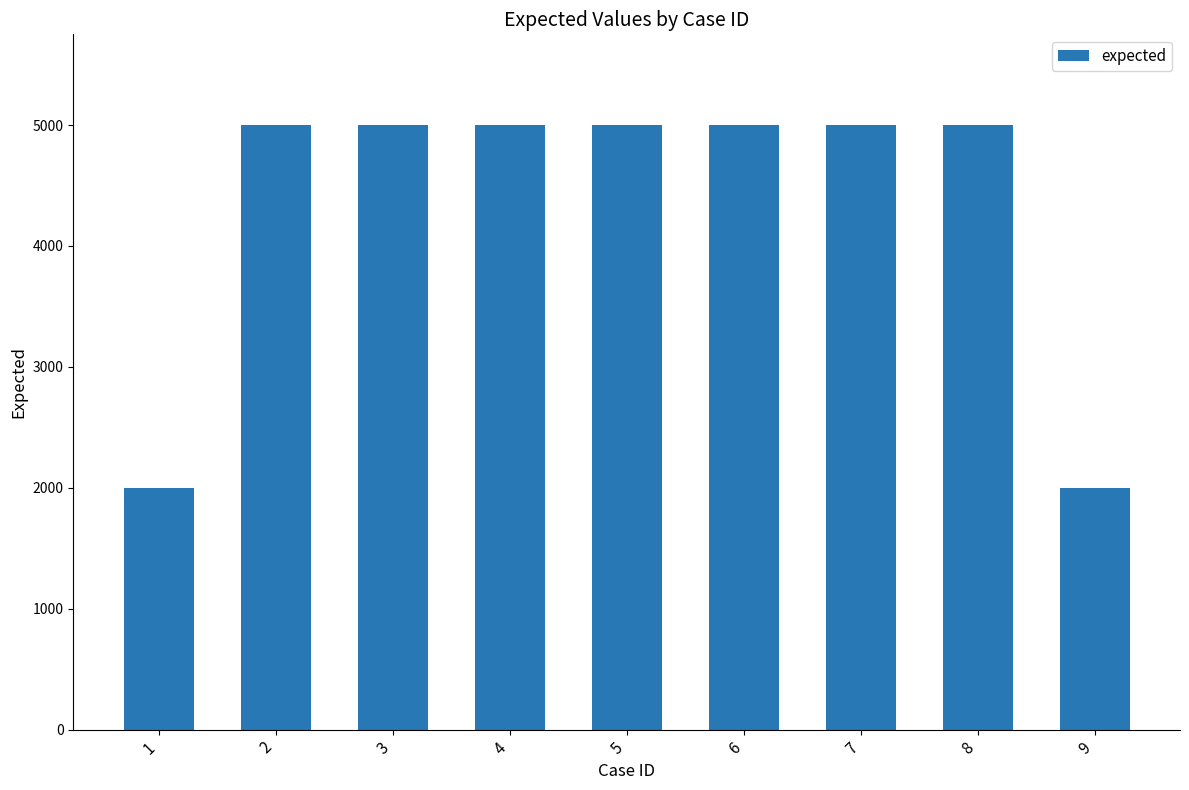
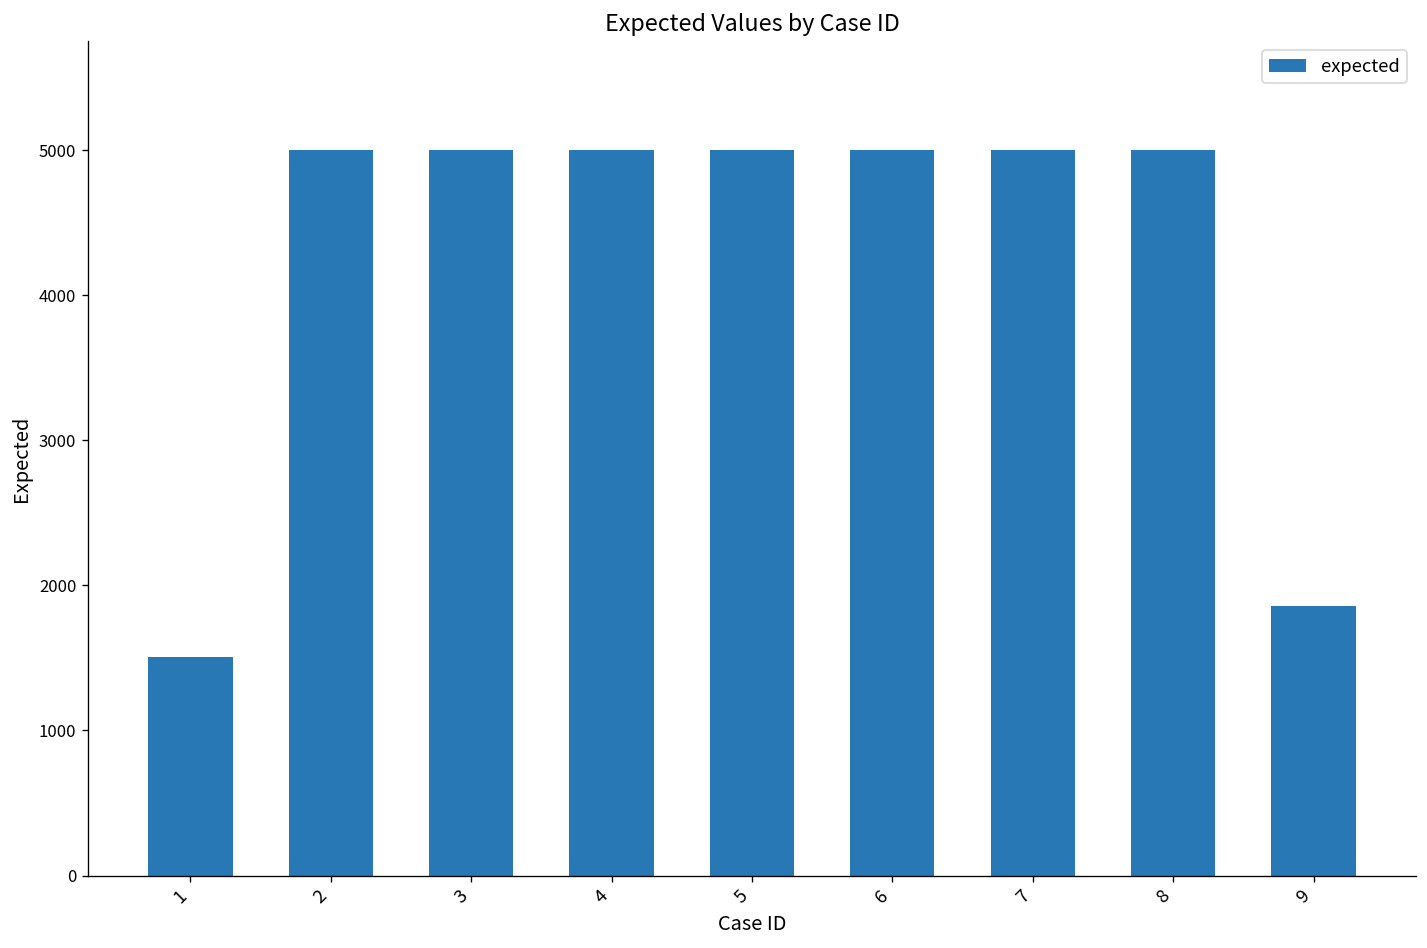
  {
-   "1": 2000,
+   "1": 1510,
    "2": 5000,
    "3": 5000,
    "4": 5000,
    "5": 5000,
    "6": 5000,
    "7": 5000,
    "8": 5000,
-   "9": 2000
+   "9": 1860
  }
